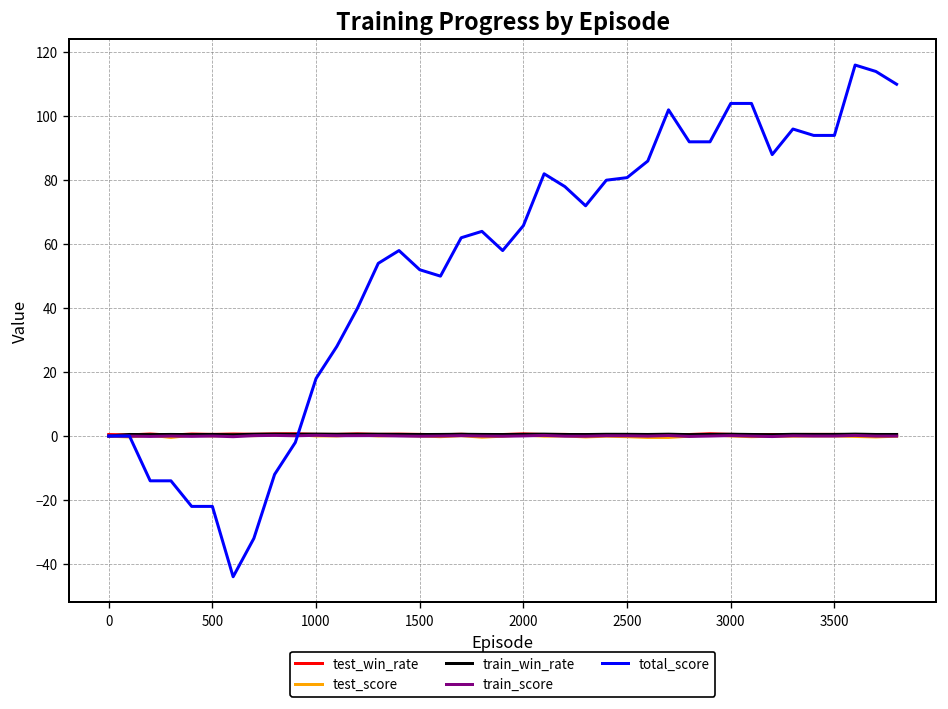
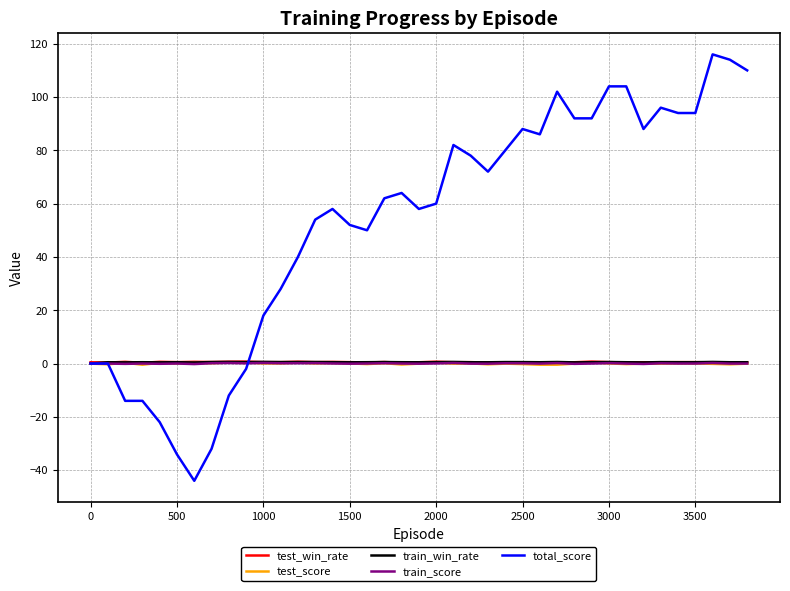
  {
    "total_score": {
-     "500": -22,
+     "500": -34,
      "1000": 18,
      "1500": 52,
-     "2000": 66,
-     "2500": 81,
+     "2000": 60,
+     "2500": 88,
      "3000": 104,
      "3500": 94
    }
  }
